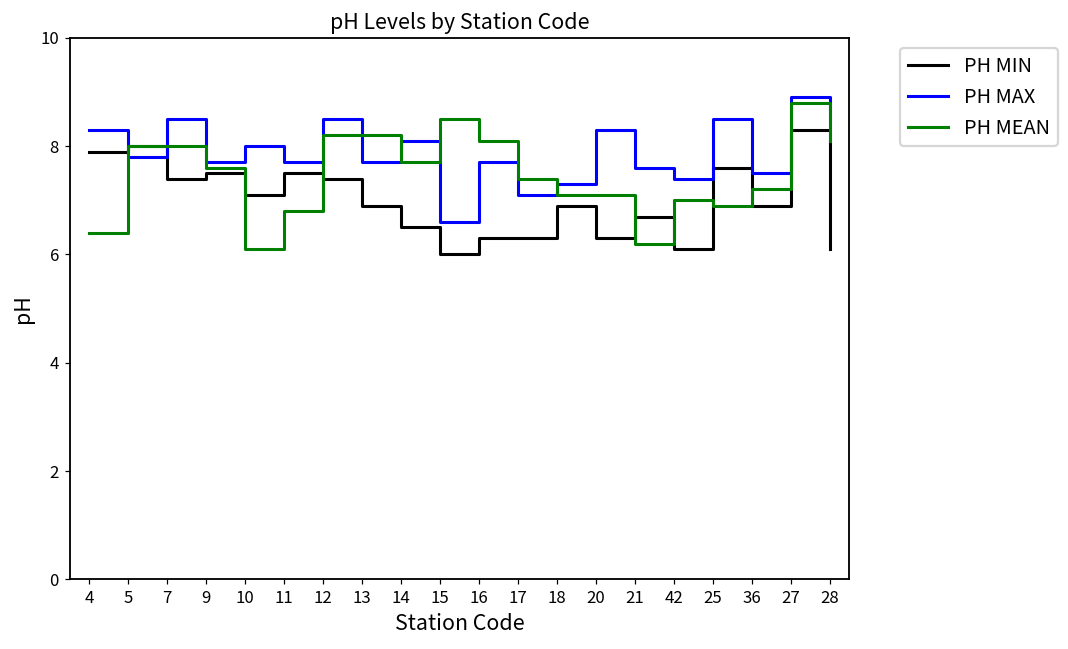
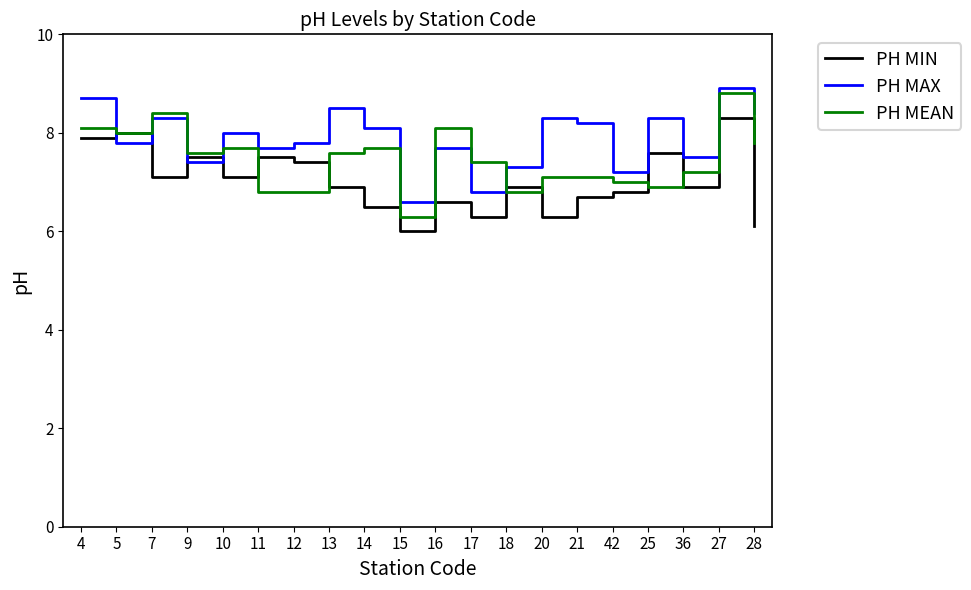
  {
    "PH MIN": {
      "4": 7.9,
-     "7": 7.4,
+     "7": 7.1,
      "9": 7.5,
      "10": 7.1,
      "11": 7.5,
      "12": 7.4,
      "13": 6.9,
      "14": 6.5,
      "15": 6.0,
-     "16": 6.3,
+     "16": 6.6,
      "17": 6.3,
      "18": 6.9,
      "20": 6.3,
      "21": 6.7,
-     "42": 6.1,
+     "42": 6.8,
      "25": 7.6,
      "36": 6.9,
      "27": 8.3,
      "28": 6.1
    },
    "PH MAX": {
-     "4": 8.3,
+     "4": 8.7,
      "5": 7.8,
-     "7": 8.5,
-     "9": 7.7,
+     "7": 8.3,
+     "9": 7.4,
      "10": 8.0,
      "11": 7.7,
-     "12": 8.5,
-     "13": 7.7,
+     "12": 7.8,
+     "13": 8.5,
      "14": 8.1,
      "15": 6.6,
      "16": 7.7,
-     "17": 7.1,
+     "17": 6.8,
      "18": 7.3,
      "20": 8.3,
-     "21": 7.6,
-     "42": 7.4,
-     "25": 8.5,
+     "21": 8.2,
+     "42": 7.2,
+     "25": 8.3,
      "36": 7.5,
      "27": 8.9,
      "28": 8.4
    },
    "PH MEAN": {
-     "4": 6.4,
-     "7": 8.0,
+     "4": 8.1,
+     "7": 8.4,
      "9": 7.6,
-     "10": 6.1,
+     "10": 7.7,
      "11": 6.8,
-     "12": 8.2,
-     "13": 8.2,
+     "12": 6.8,
+     "13": 7.6,
      "14": 7.7,
-     "15": 8.5,
+     "15": 6.3,
      "16": 8.1,
      "17": 7.4,
-     "18": 7.1,
+     "18": 6.8,
      "20": 7.1,
-     "21": 6.2,
+     "21": 7.1,
      "42": 7.0,
      "25": 6.9,
      "36": 7.2,
      "27": 8.8,
-     "28": 8.1
+     "28": 7.8
    }
  }
